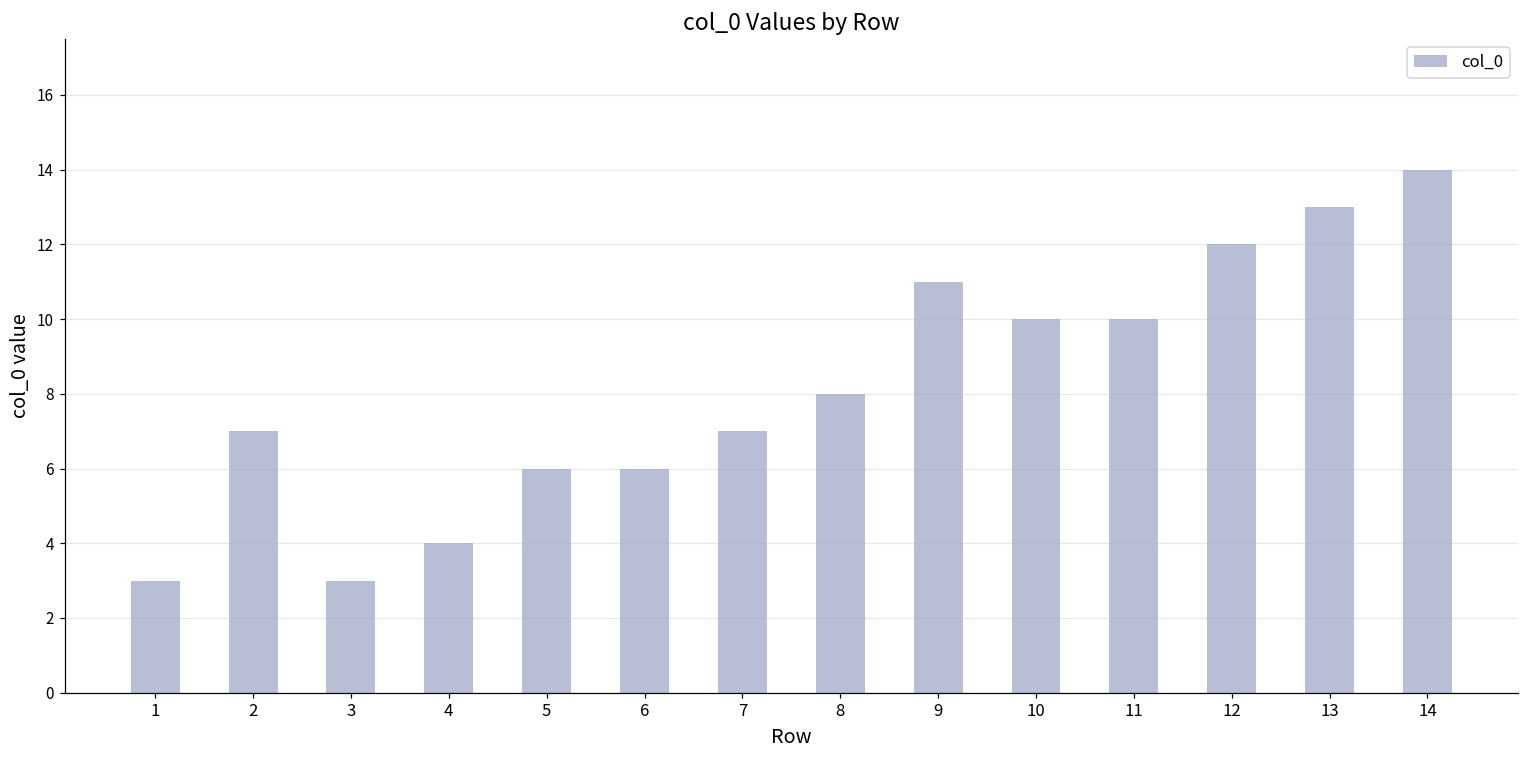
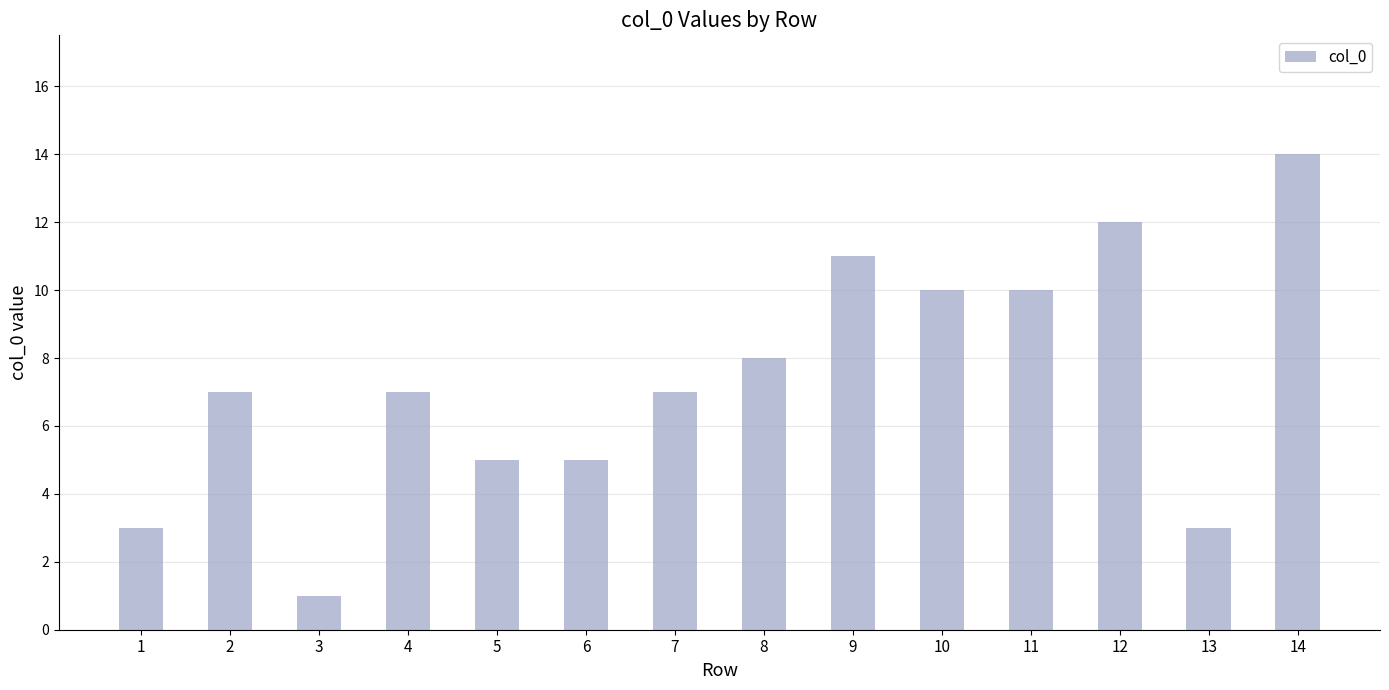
  {
    "1": 3,
    "2": 7,
-   "3": 3,
-   "4": 4,
-   "5": 6,
-   "6": 6,
+   "3": 1,
+   "4": 7,
+   "5": 5,
+   "6": 5,
    "7": 7,
    "8": 8,
    "9": 11,
    "10": 10,
    "11": 10,
    "12": 12,
-   "13": 13,
+   "13": 3,
    "14": 14
  }
